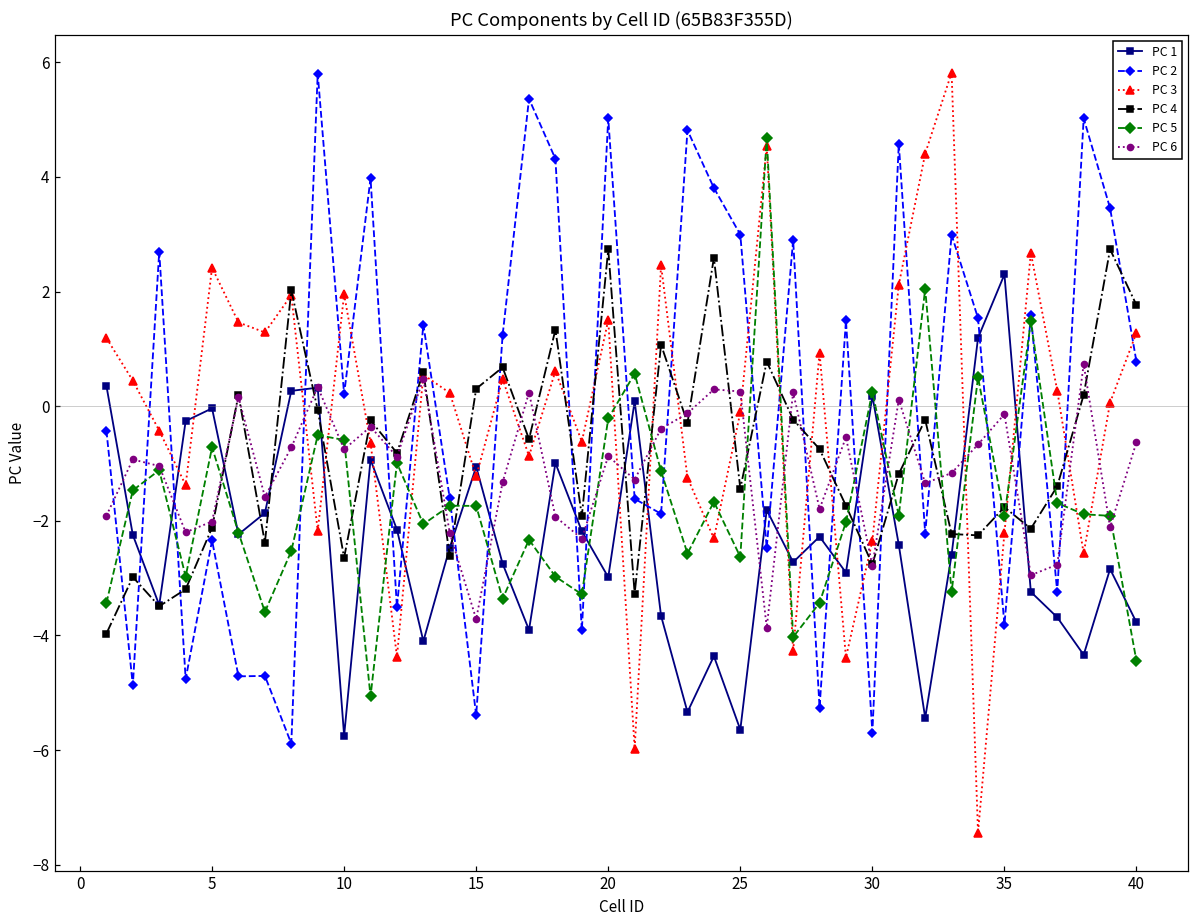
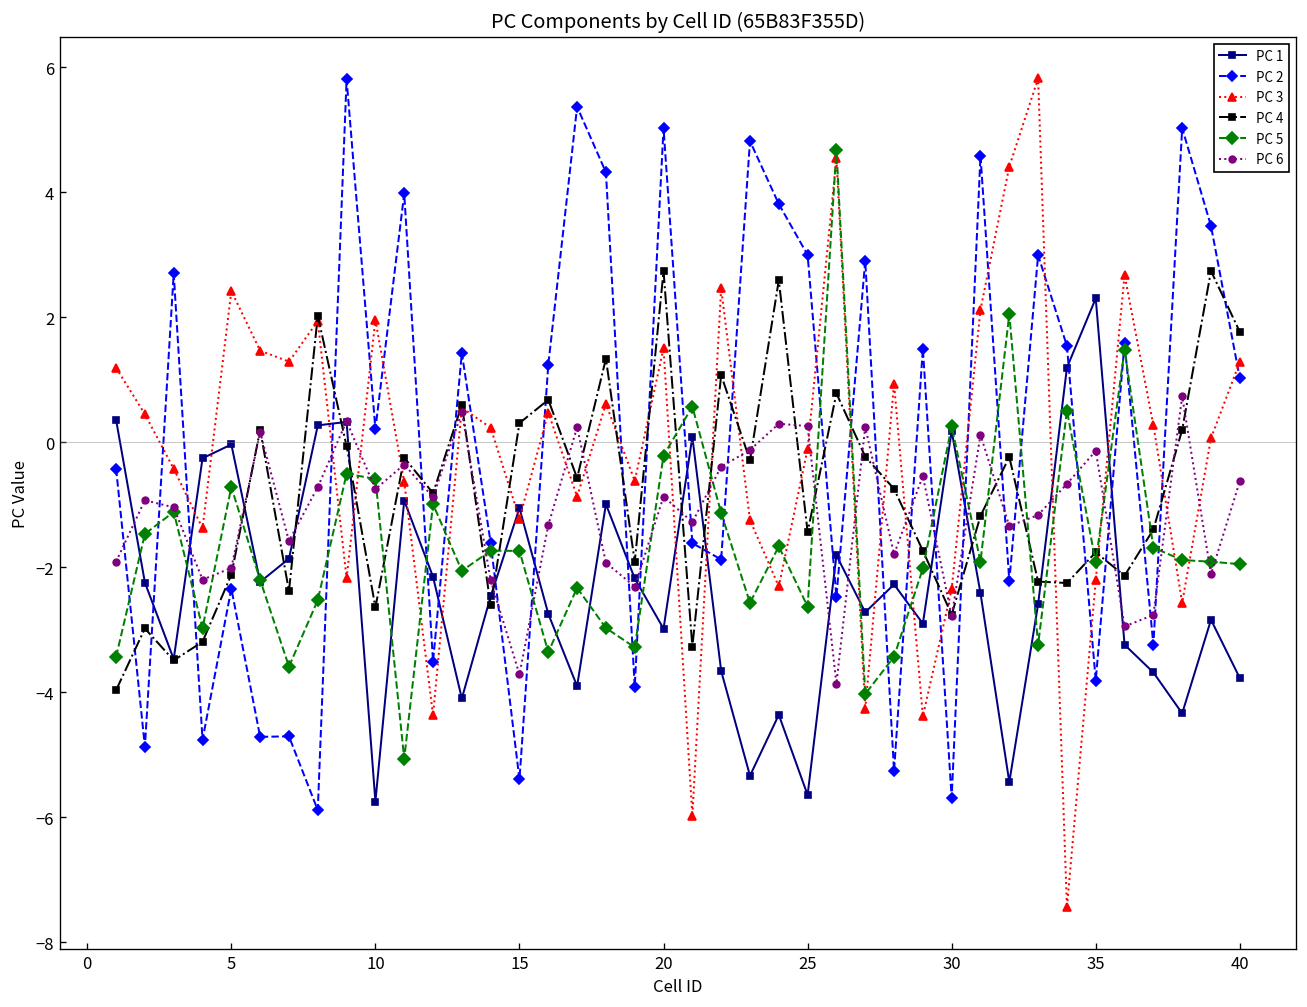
  {
    "PC 1": {
      "5": 0.0,
      "10": -5.8,
      "15": -1.1,
      "20": -3.0,
      "25": -5.6,
      "30": 0.2,
      "35": 2.3,
      "40": -3.8
    },
    "PC 2": {
      "5": -2.3,
      "10": 0.2,
      "15": -5.4,
      "20": 5.0,
      "25": 3.0,
      "30": -5.7,
      "35": -3.8,
-     "40": 0.8
+     "40": 1.0
    },
    "PC 3": {
      "5": 2.4,
      "10": 2.0,
      "15": -1.2,
      "20": 1.5,
      "25": -0.1,
      "30": -2.3,
      "35": -2.2,
      "40": 1.3
    },
    "PC 4": {
      "5": -2.1,
      "10": -2.6,
      "15": 0.3,
      "20": 2.7,
      "25": -1.4,
      "35": -1.8,
      "40": 1.8
    },
    "PC 5": {
      "5": -0.7,
      "10": -0.6,
      "15": -1.7,
      "20": -0.2,
      "25": -2.6,
      "30": 0.3,
      "35": -1.9,
-     "40": -4.4
+     "40": -2.0
    },
    "PC 6": {
      "5": -2.0,
      "10": -0.8,
      "15": -3.7,
      "20": -0.9,
      "25": 0.3,
      "35": -0.1,
      "40": -0.6
    }
  }
